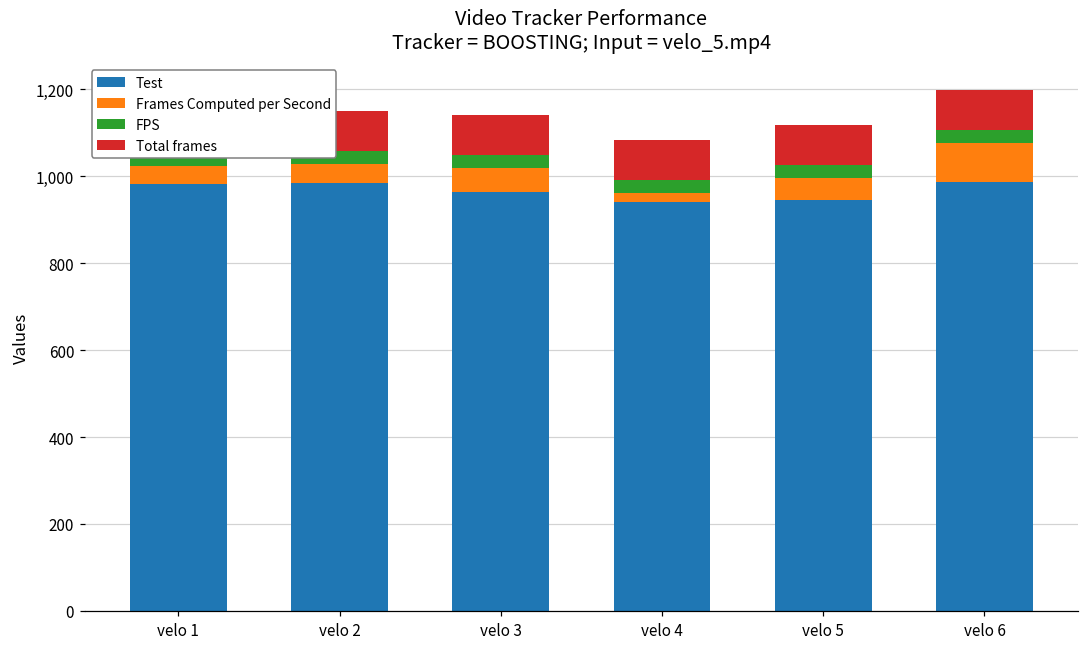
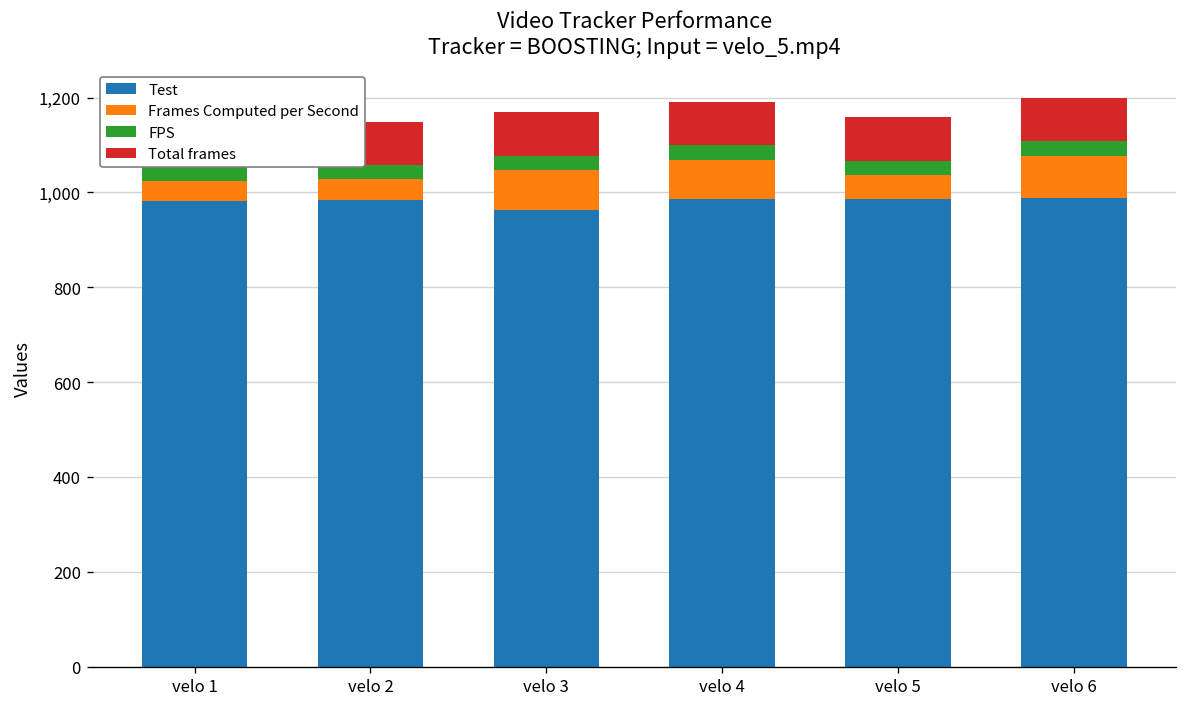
  {
    "Test": {
      "velo 1": 980,
      "velo 2": 980,
      "velo 3": 960,
-     "velo 4": 940,
-     "velo 5": 950,
+     "velo 4": 990,
+     "velo 5": 990,
      "velo 6": 990
    },
    "Frames Computed per Second": {
      "velo 1": 40,
      "velo 2": 40,
-     "velo 3": 60,
-     "velo 4": 20,
+     "velo 3": 80,
+     "velo 4": 80,
      "velo 5": 50,
      "velo 6": 90
    },
    "FPS": {
      "velo 2": 30,
      "velo 3": 30,
      "velo 4": 30,
      "velo 5": 30,
      "velo 6": 30
    },
    "Total frames": {
      "velo 2": 90,
      "velo 3": 90,
      "velo 4": 90,
      "velo 5": 90,
      "velo 6": 90
    }
  }
